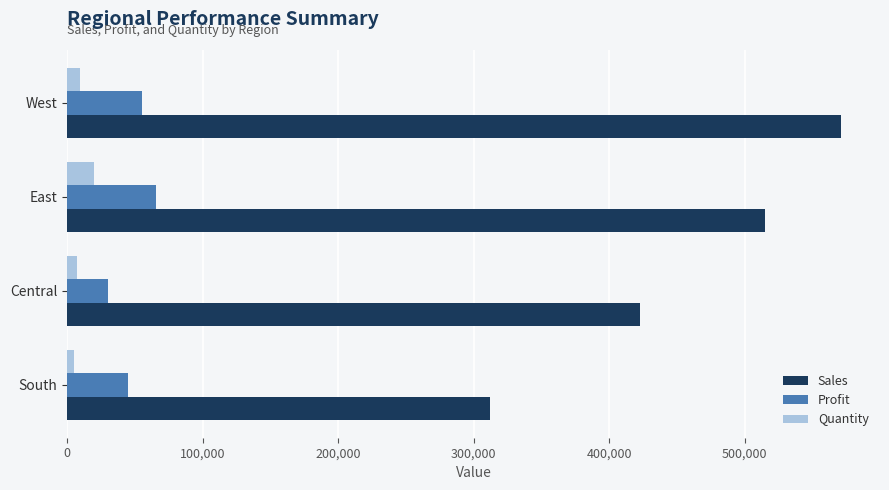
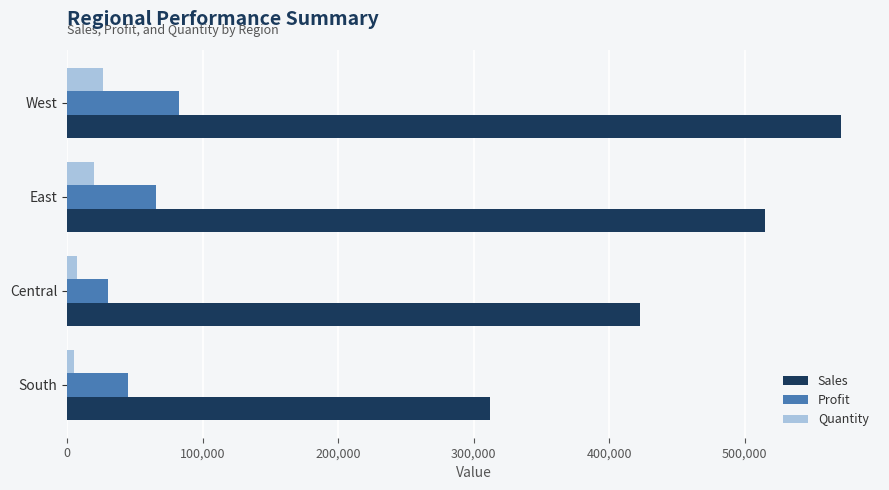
  {
    "Sales": {
      "West": "571,000",
      "East": "515,000",
      "Central": "423,000",
      "South": "312,000"
    },
    "Profit": {
-     "West": "55,000",
+     "West": "82,000",
      "East": "65,000",
      "Central": "30,000",
      "South": "45,000"
    },
    "Quantity": {
-     "West": "10,000",
+     "West": "27,000",
      "East": "20,000",
      "Central": "7,000",
      "South": "5,000"
    }
  }
